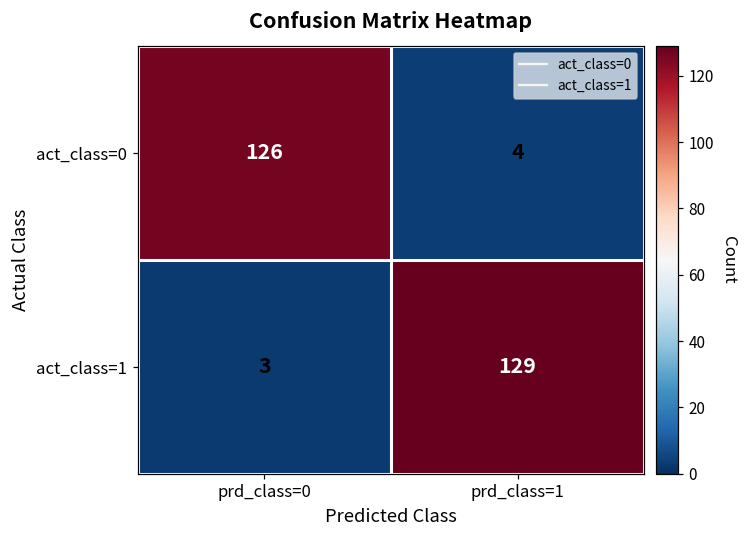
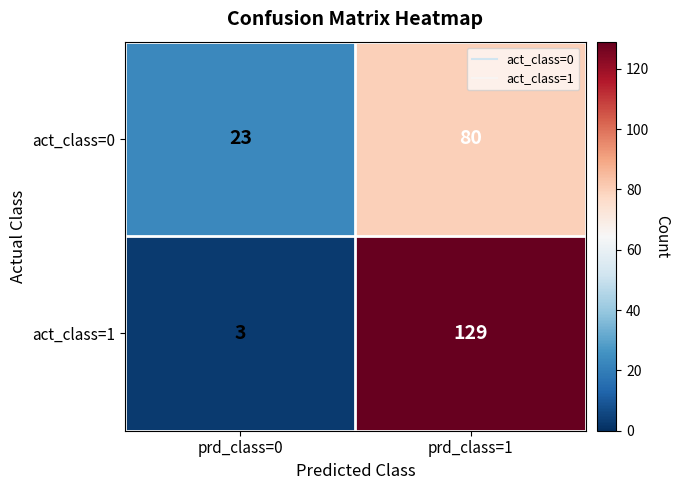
  {
    "act_class=0": {
-     "prd_class=0": 126,
-     "prd_class=1": 4
+     "prd_class=0": 23,
+     "prd_class=1": 80
    },
    "act_class=1": {
      "prd_class=0": 3,
      "prd_class=1": 129
    }
  }
